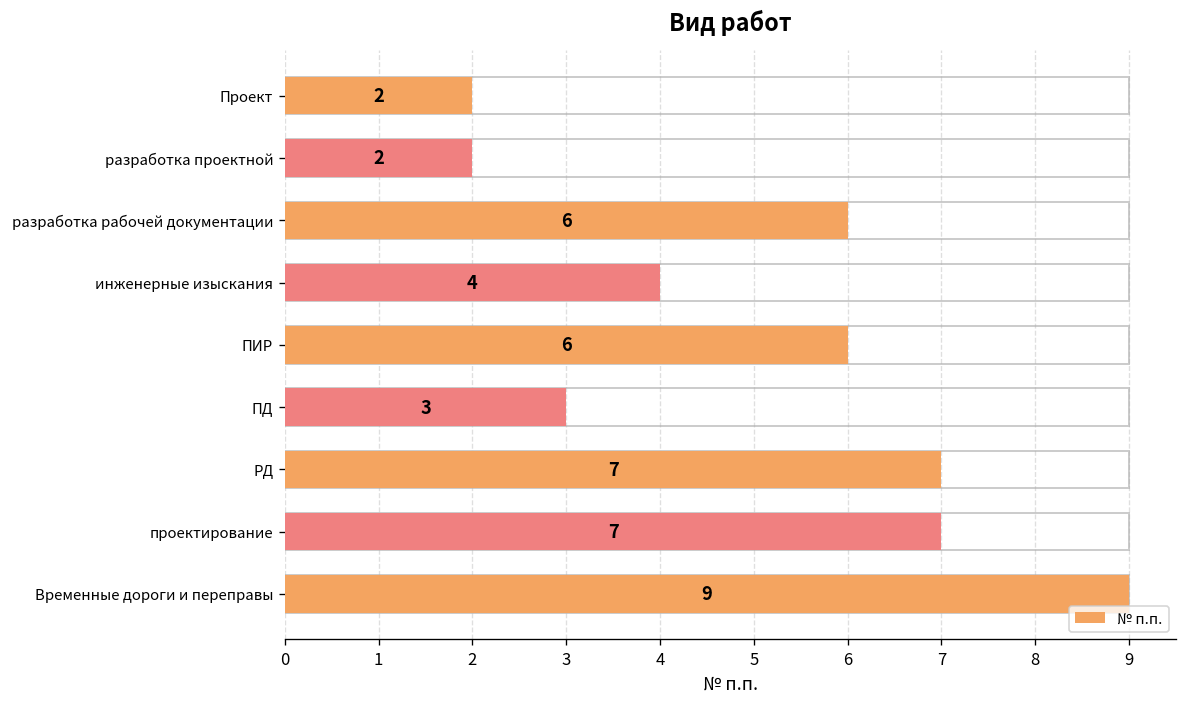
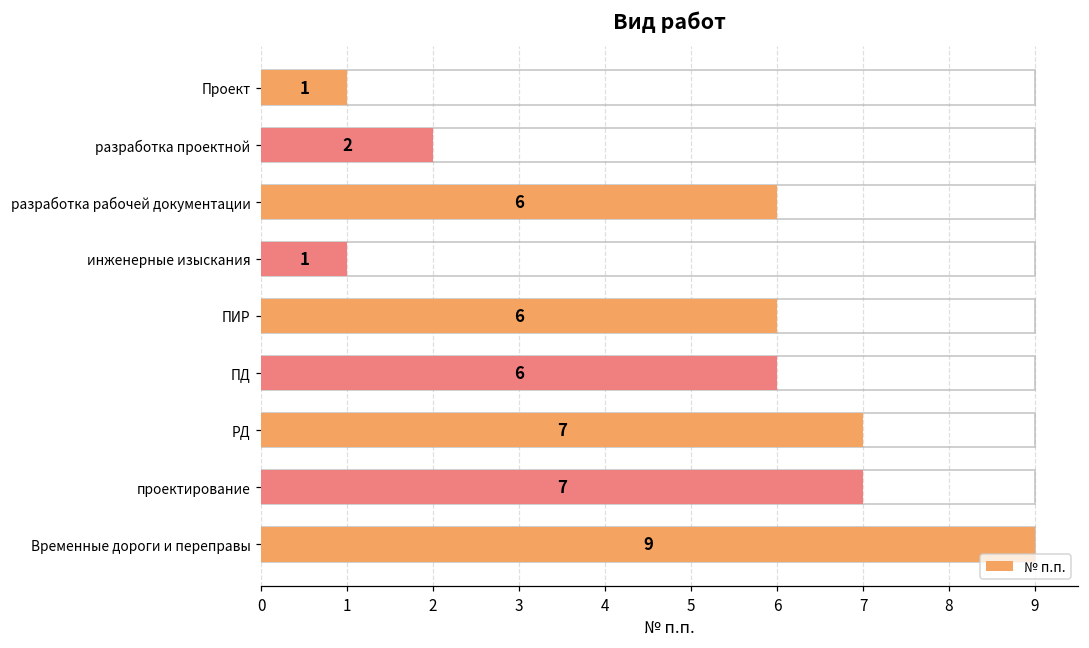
  {
    "№ п.п.": {
-     "Проект": 2,
-     "инженерные изыскания": 4,
-     "ПД": 3,
+     "Проект": 1,
+     "инженерные изыскания": 1,
+     "ПД": 6,
      "Временные дороги и переправы": 9
    }
  }
